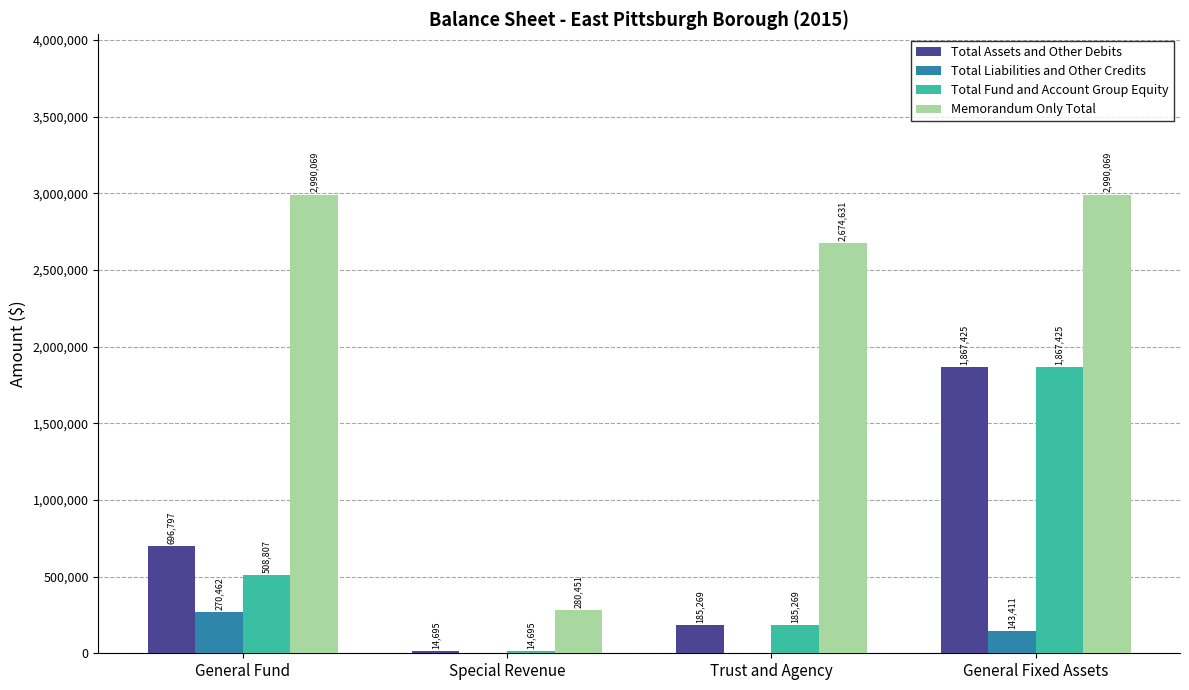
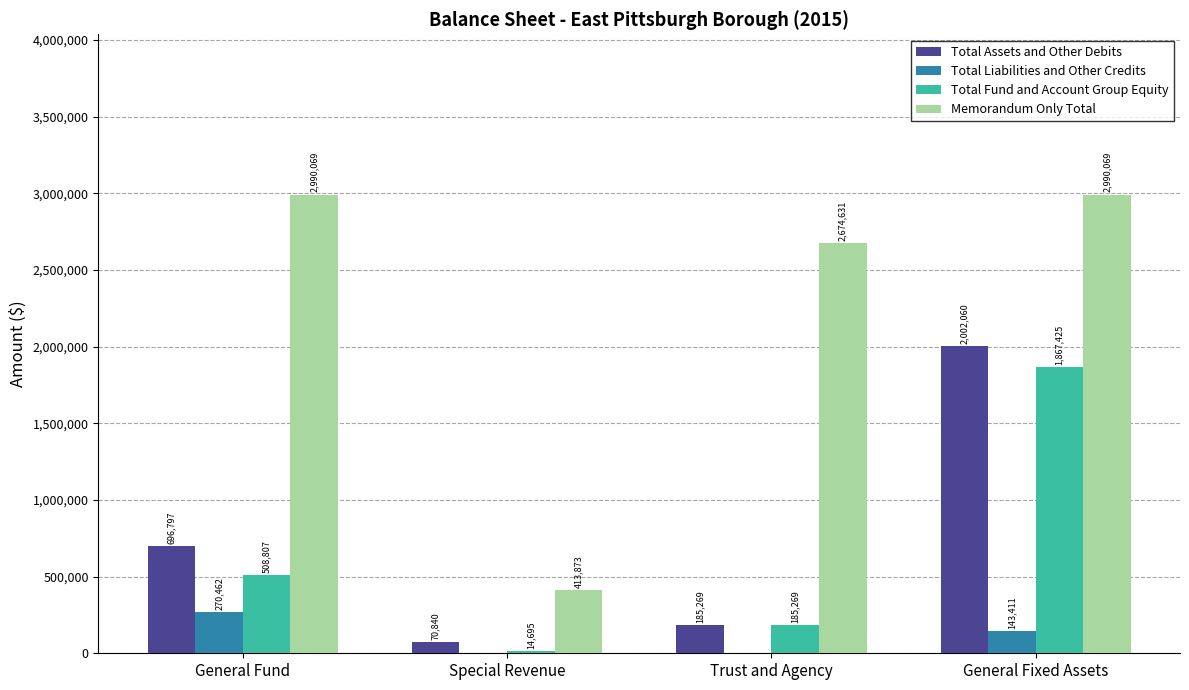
  {
    "Total Assets and Other Debits": {
      "General Fund": "696,797",
-     "Special Revenue": "14,695",
+     "Special Revenue": "70,840",
      "Trust and Agency": "185,269",
-     "General Fixed Assets": "1,867,425"
+     "General Fixed Assets": "2,002,060"
    },
    "Memorandum Only Total": {
      "General Fund": "2,990,069",
-     "Special Revenue": "280,451",
+     "Special Revenue": "413,873",
      "Trust and Agency": "2,674,631",
      "General Fixed Assets": "2,990,069"
    }
  }
